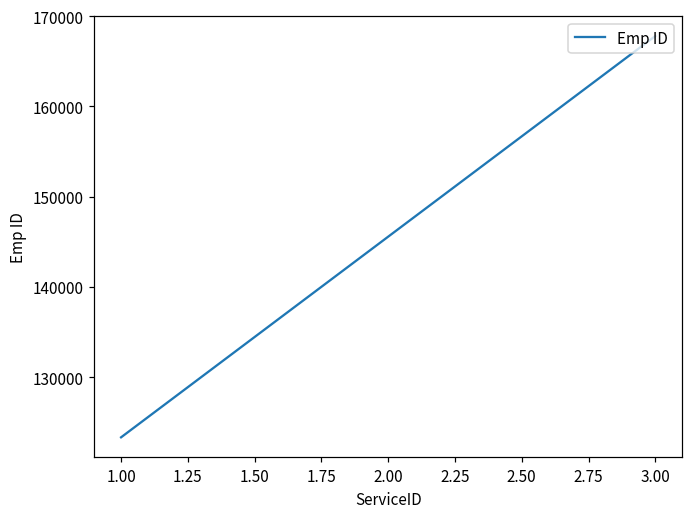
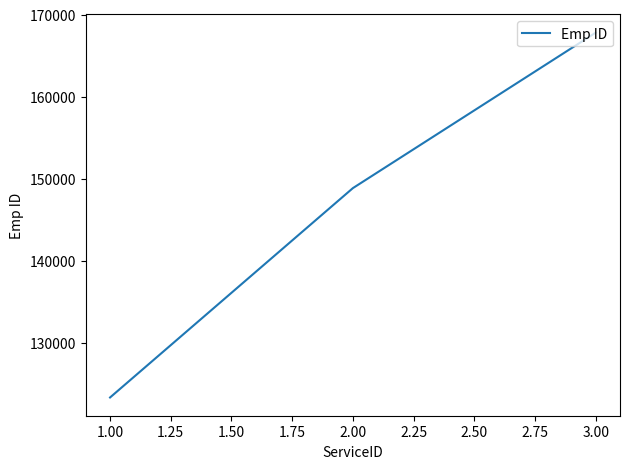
  {
    "1.00": 123000,
-   "2.00": 146000
+   "2.00": 149000
  }
